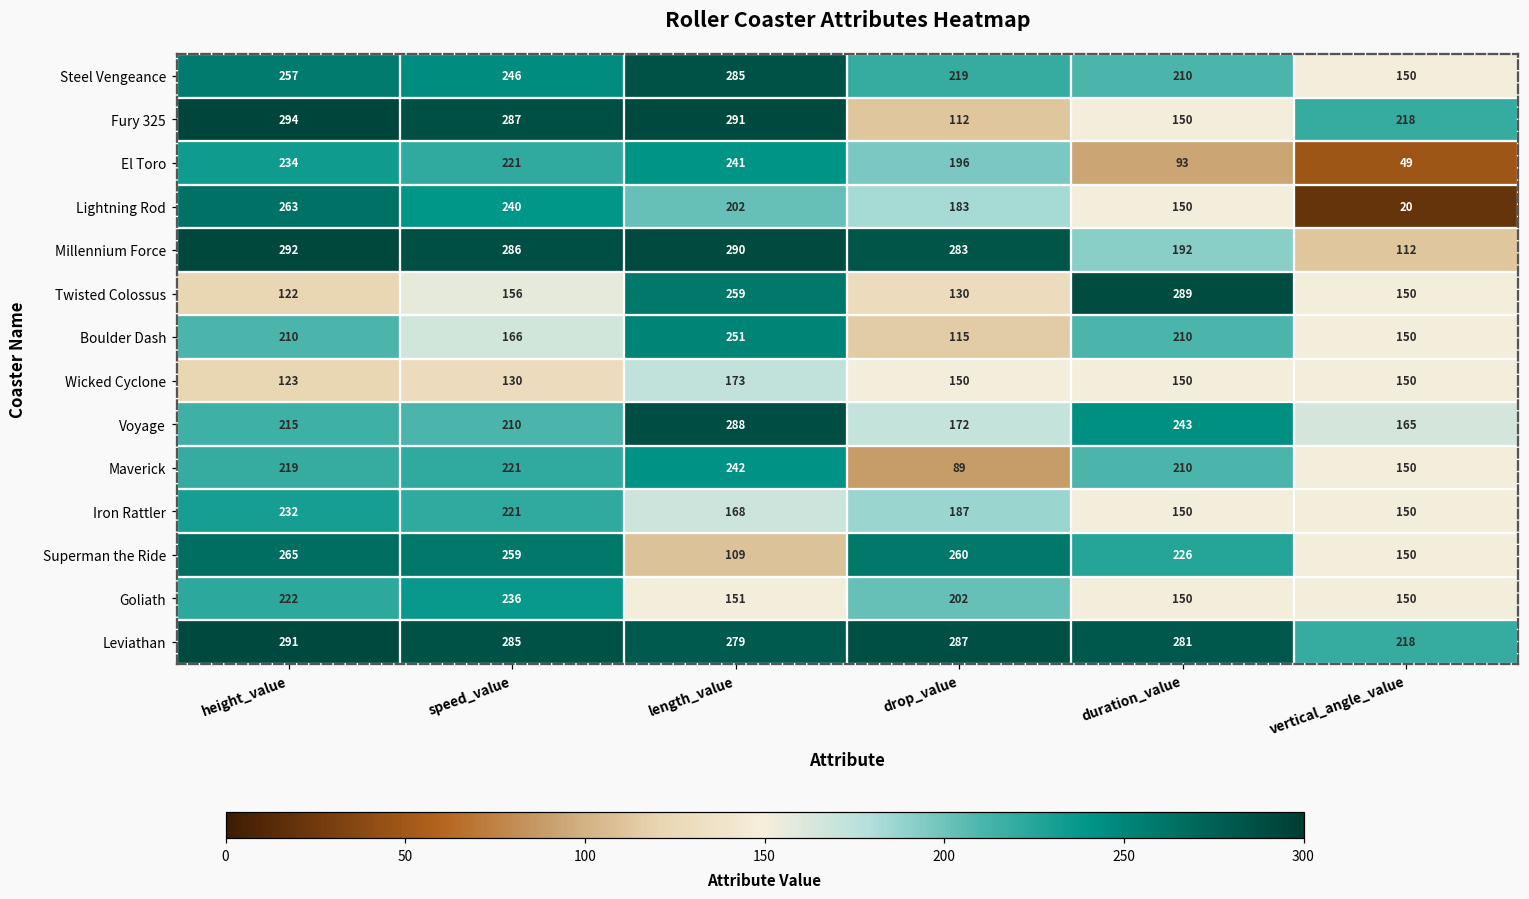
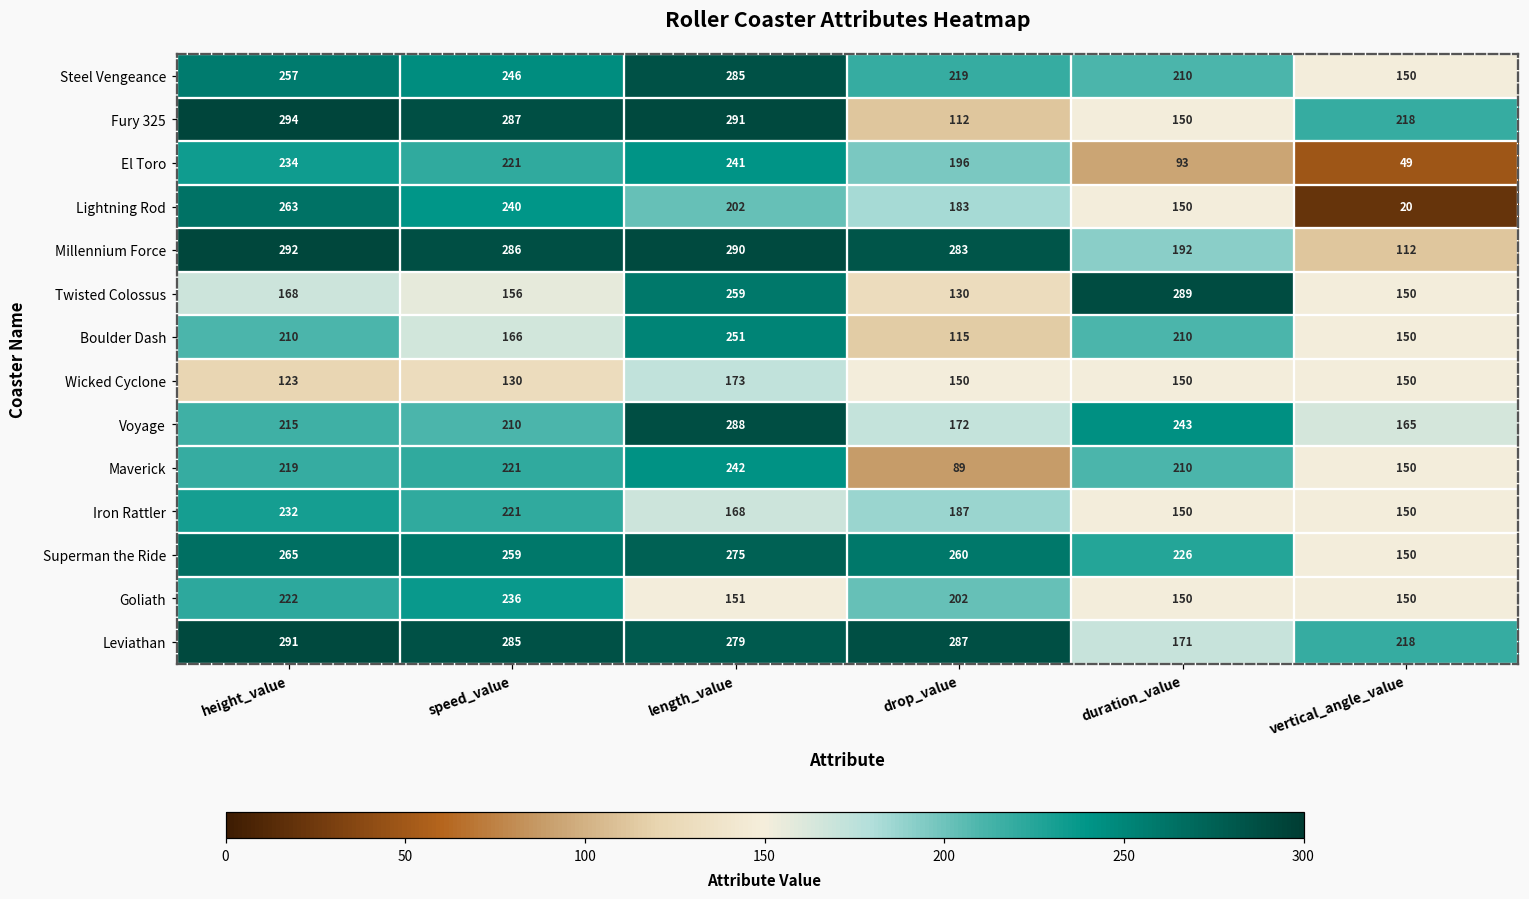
  {
    "Steel Vengeance": {
      "height_value": 257,
      "speed_value": 246,
      "length_value": 285,
      "drop_value": 219,
      "duration_value": 210,
      "vertical_angle_value": 150
    },
    "Fury 325": {
      "height_value": 294,
      "speed_value": 287,
      "length_value": 291,
      "drop_value": 112,
      "duration_value": 150,
      "vertical_angle_value": 218
    },
    "El Toro": {
      "height_value": 234,
      "speed_value": 221,
      "length_value": 241,
      "drop_value": 196,
      "duration_value": 93,
      "vertical_angle_value": 49
    },
    "Lightning Rod": {
      "height_value": 263,
      "speed_value": 240,
      "length_value": 202,
      "drop_value": 183,
      "duration_value": 150,
      "vertical_angle_value": 20
    },
    "Millennium Force": {
      "height_value": 292,
      "speed_value": 286,
      "length_value": 290,
      "drop_value": 283,
      "duration_value": 192,
      "vertical_angle_value": 112
    },
    "Twisted Colossus": {
-     "height_value": 122,
+     "height_value": 168,
      "speed_value": 156,
      "length_value": 259,
      "drop_value": 130,
      "duration_value": 289,
      "vertical_angle_value": 150
    },
    "Boulder Dash": {
      "height_value": 210,
      "speed_value": 166,
      "length_value": 251,
      "drop_value": 115,
      "duration_value": 210,
      "vertical_angle_value": 150
    },
    "Wicked Cyclone": {
      "height_value": 123,
      "speed_value": 130,
      "length_value": 173,
      "drop_value": 150,
      "duration_value": 150,
      "vertical_angle_value": 150
    },
    "Voyage": {
      "height_value": 215,
      "speed_value": 210,
      "length_value": 288,
      "drop_value": 172,
      "duration_value": 243,
      "vertical_angle_value": 165
    },
    "Maverick": {
      "height_value": 219,
      "speed_value": 221,
      "length_value": 242,
      "drop_value": 89,
      "duration_value": 210,
      "vertical_angle_value": 150
    },
    "Iron Rattler": {
      "height_value": 232,
      "speed_value": 221,
      "length_value": 168,
      "drop_value": 187,
      "duration_value": 150,
      "vertical_angle_value": 150
    },
    "Superman the Ride": {
      "height_value": 265,
      "speed_value": 259,
-     "length_value": 109,
+     "length_value": 275,
      "drop_value": 260,
      "duration_value": 226,
      "vertical_angle_value": 150
    },
    "Goliath": {
      "height_value": 222,
      "speed_value": 236,
      "length_value": 151,
      "drop_value": 202,
      "duration_value": 150,
      "vertical_angle_value": 150
    },
    "Leviathan": {
      "height_value": 291,
      "speed_value": 285,
      "length_value": 279,
      "drop_value": 287,
-     "duration_value": 281,
+     "duration_value": 171,
      "vertical_angle_value": 218
    }
  }
